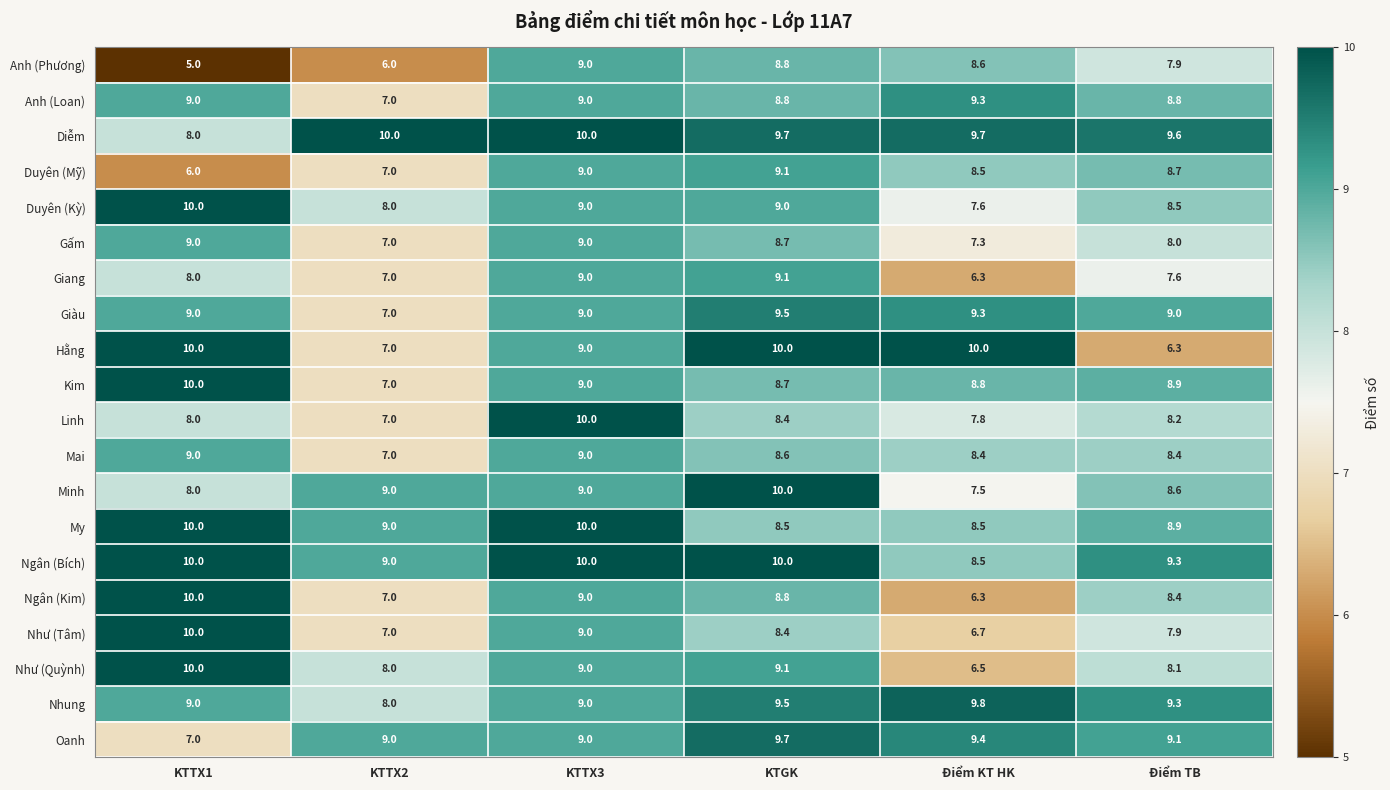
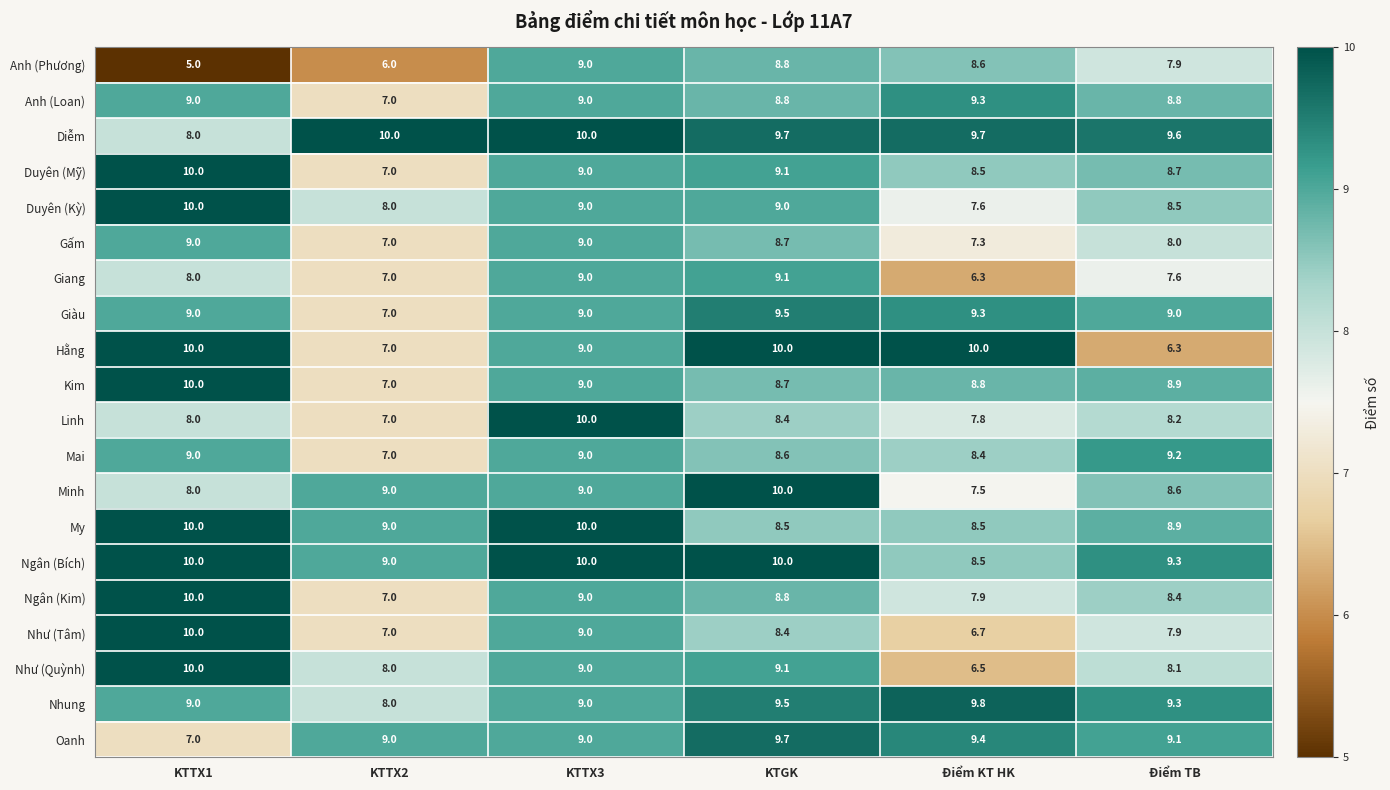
  {
    "Anh (Phương)": {
      "KTTX1": 5.0,
      "KTTX2": 6.0,
      "KTTX3": 9.0,
      "KTGK": 8.8,
      "Điểm KT HK": 8.6,
      "Điểm TB": 7.9
    },
    "Anh (Loan)": {
      "KTTX1": 9.0,
      "KTTX2": 7.0,
      "KTTX3": 9.0,
      "KTGK": 8.8,
      "Điểm KT HK": 9.3,
      "Điểm TB": 8.8
    },
    "Diễm": {
      "KTTX1": 8.0,
      "KTTX2": 10.0,
      "KTTX3": 10.0,
      "KTGK": 9.7,
      "Điểm KT HK": 9.7,
      "Điểm TB": 9.6
    },
    "Duyên (Mỹ)": {
-     "KTTX1": 6.0,
+     "KTTX1": 10.0,
      "KTTX2": 7.0,
      "KTTX3": 9.0,
      "KTGK": 9.1,
      "Điểm KT HK": 8.5,
      "Điểm TB": 8.7
    },
    "Duyên (Kỳ)": {
      "KTTX1": 10.0,
      "KTTX2": 8.0,
      "KTTX3": 9.0,
      "KTGK": 9.0,
      "Điểm KT HK": 7.6,
      "Điểm TB": 8.5
    },
    "Gấm": {
      "KTTX1": 9.0,
      "KTTX2": 7.0,
      "KTTX3": 9.0,
      "KTGK": 8.7,
      "Điểm KT HK": 7.3,
      "Điểm TB": 8.0
    },
    "Giang": {
      "KTTX1": 8.0,
      "KTTX2": 7.0,
      "KTTX3": 9.0,
      "KTGK": 9.1,
      "Điểm KT HK": 6.3,
      "Điểm TB": 7.6
    },
    "Giàu": {
      "KTTX1": 9.0,
      "KTTX2": 7.0,
      "KTTX3": 9.0,
      "KTGK": 9.5,
      "Điểm KT HK": 9.3,
      "Điểm TB": 9.0
    },
    "Hằng": {
      "KTTX1": 10.0,
      "KTTX2": 7.0,
      "KTTX3": 9.0,
      "KTGK": 10.0,
      "Điểm KT HK": 10.0,
      "Điểm TB": 6.3
    },
    "Kim": {
      "KTTX1": 10.0,
      "KTTX2": 7.0,
      "KTTX3": 9.0,
      "KTGK": 8.7,
      "Điểm KT HK": 8.8,
      "Điểm TB": 8.9
    },
    "Linh": {
      "KTTX1": 8.0,
      "KTTX2": 7.0,
      "KTTX3": 10.0,
      "KTGK": 8.4,
      "Điểm KT HK": 7.8,
      "Điểm TB": 8.2
    },
    "Mai": {
      "KTTX1": 9.0,
      "KTTX2": 7.0,
      "KTTX3": 9.0,
      "KTGK": 8.6,
      "Điểm KT HK": 8.4,
-     "Điểm TB": 8.4
+     "Điểm TB": 9.2
    },
    "Minh": {
      "KTTX1": 8.0,
      "KTTX2": 9.0,
      "KTTX3": 9.0,
      "KTGK": 10.0,
      "Điểm KT HK": 7.5,
      "Điểm TB": 8.6
    },
    "My": {
      "KTTX1": 10.0,
      "KTTX2": 9.0,
      "KTTX3": 10.0,
      "KTGK": 8.5,
      "Điểm KT HK": 8.5,
      "Điểm TB": 8.9
    },
    "Ngân (Bích)": {
      "KTTX1": 10.0,
      "KTTX2": 9.0,
      "KTTX3": 10.0,
      "KTGK": 10.0,
      "Điểm KT HK": 8.5,
      "Điểm TB": 9.3
    },
    "Ngân (Kim)": {
      "KTTX1": 10.0,
      "KTTX2": 7.0,
      "KTTX3": 9.0,
      "KTGK": 8.8,
-     "Điểm KT HK": 6.3,
+     "Điểm KT HK": 7.9,
      "Điểm TB": 8.4
    },
    "Như (Tâm)": {
      "KTTX1": 10.0,
      "KTTX2": 7.0,
      "KTTX3": 9.0,
      "KTGK": 8.4,
      "Điểm KT HK": 6.7,
      "Điểm TB": 7.9
    },
    "Như (Quỳnh)": {
      "KTTX1": 10.0,
      "KTTX2": 8.0,
      "KTTX3": 9.0,
      "KTGK": 9.1,
      "Điểm KT HK": 6.5,
      "Điểm TB": 8.1
    },
    "Nhung": {
      "KTTX1": 9.0,
      "KTTX2": 8.0,
      "KTTX3": 9.0,
      "KTGK": 9.5,
      "Điểm KT HK": 9.8,
      "Điểm TB": 9.3
    },
    "Oanh": {
      "KTTX1": 7.0,
      "KTTX2": 9.0,
      "KTTX3": 9.0,
      "KTGK": 9.7,
      "Điểm KT HK": 9.4,
      "Điểm TB": 9.1
    }
  }
